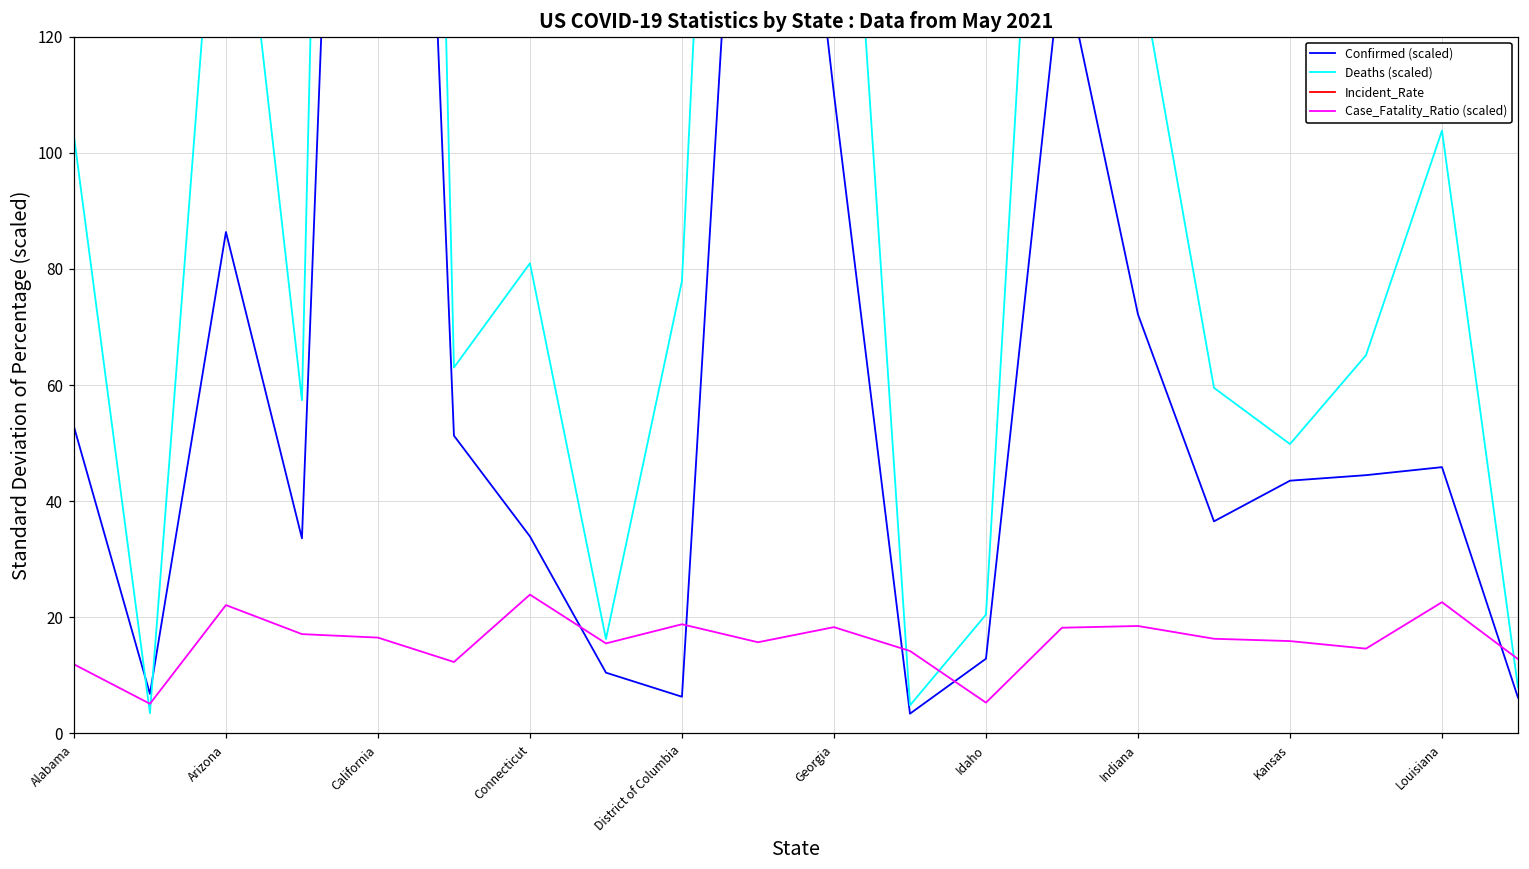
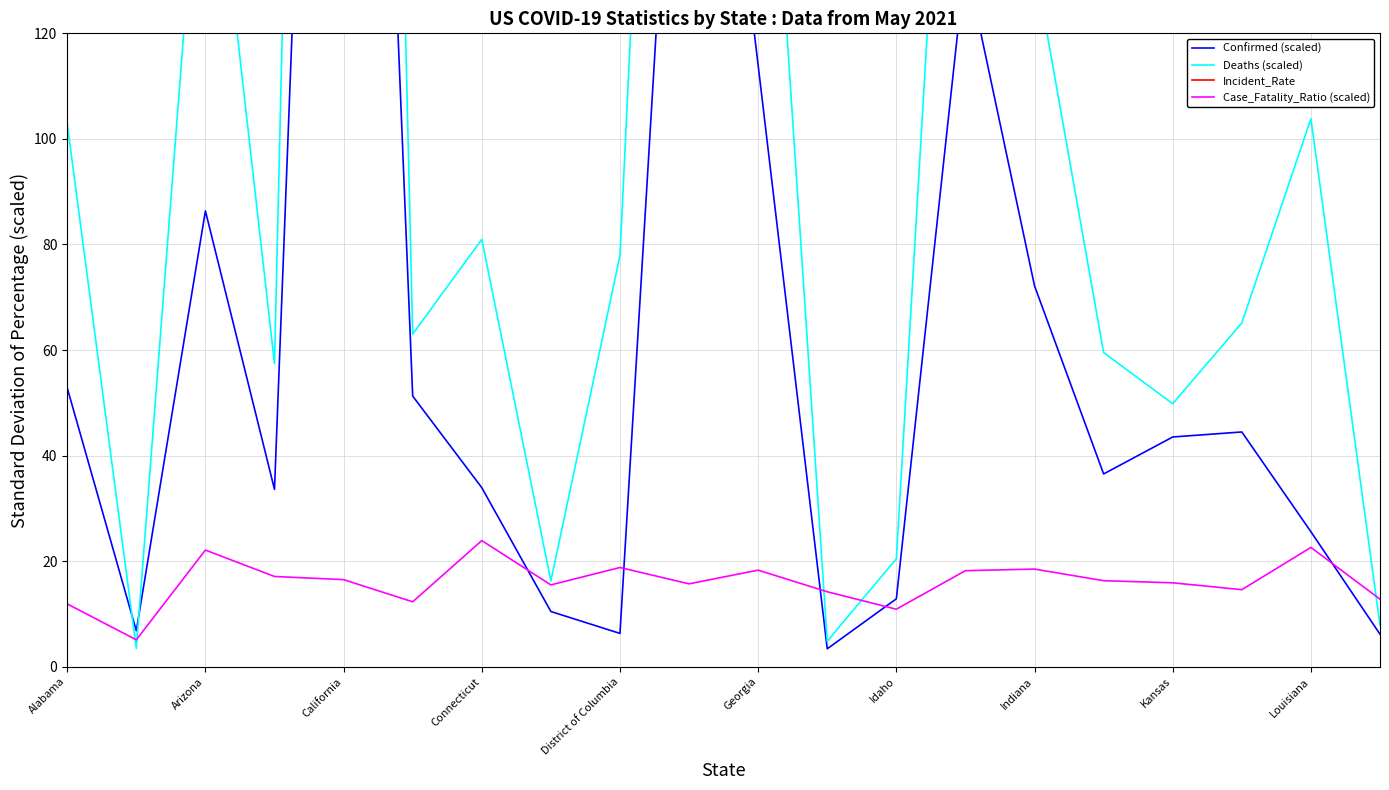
  {
    "Confirmed (scaled)": {
      "Alabama": 53,
      "Arizona": 86,
      "Connecticut": 34,
      "District of Columbia": 6,
-     "Georgia": 110,
+     "Georgia": 114,
      "Idaho": 13,
      "Indiana": 72,
      "Kansas": 44,
-     "Louisiana": 46
+     "Louisiana": 26
    },
    "Deaths (scaled)": {
      "Alabama": 103,
      "Connecticut": 81,
      "District of Columbia": 78,
      "Idaho": 20,
      "Kansas": 50,
      "Louisiana": 104
    },
    "Case_Fatality_Ratio (scaled)": {
      "Alabama": 12,
      "Arizona": 22,
      "California": 17,
      "Connecticut": 24,
      "District of Columbia": 19,
      "Georgia": 18,
-     "Idaho": 5,
+     "Idaho": 11,
      "Indiana": 19,
      "Kansas": 16,
      "Louisiana": 23
    }
  }
